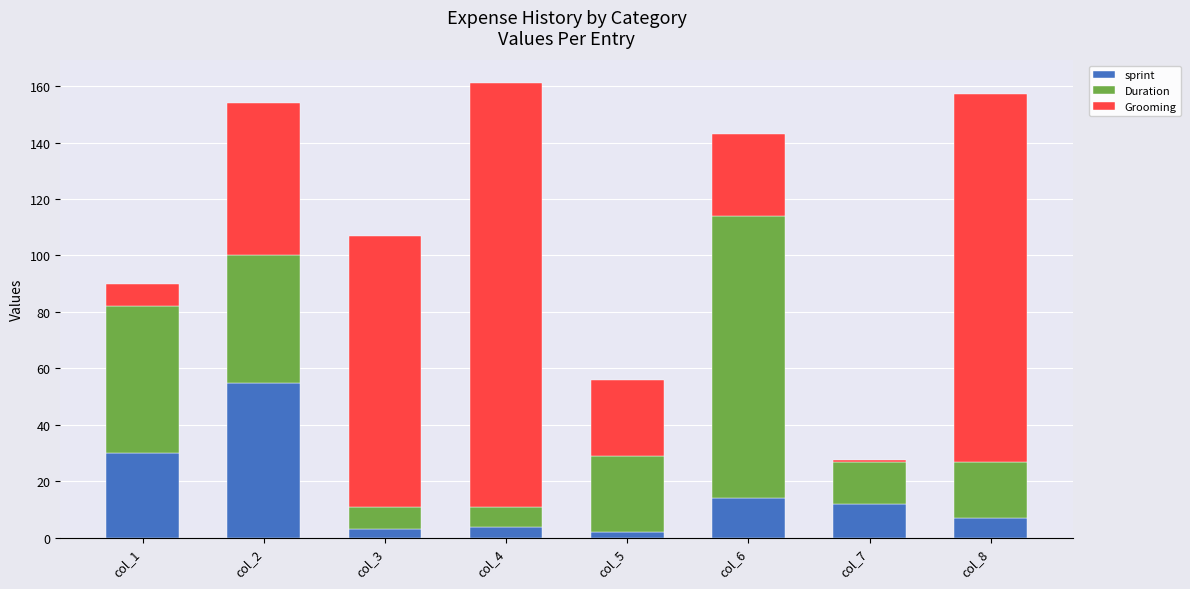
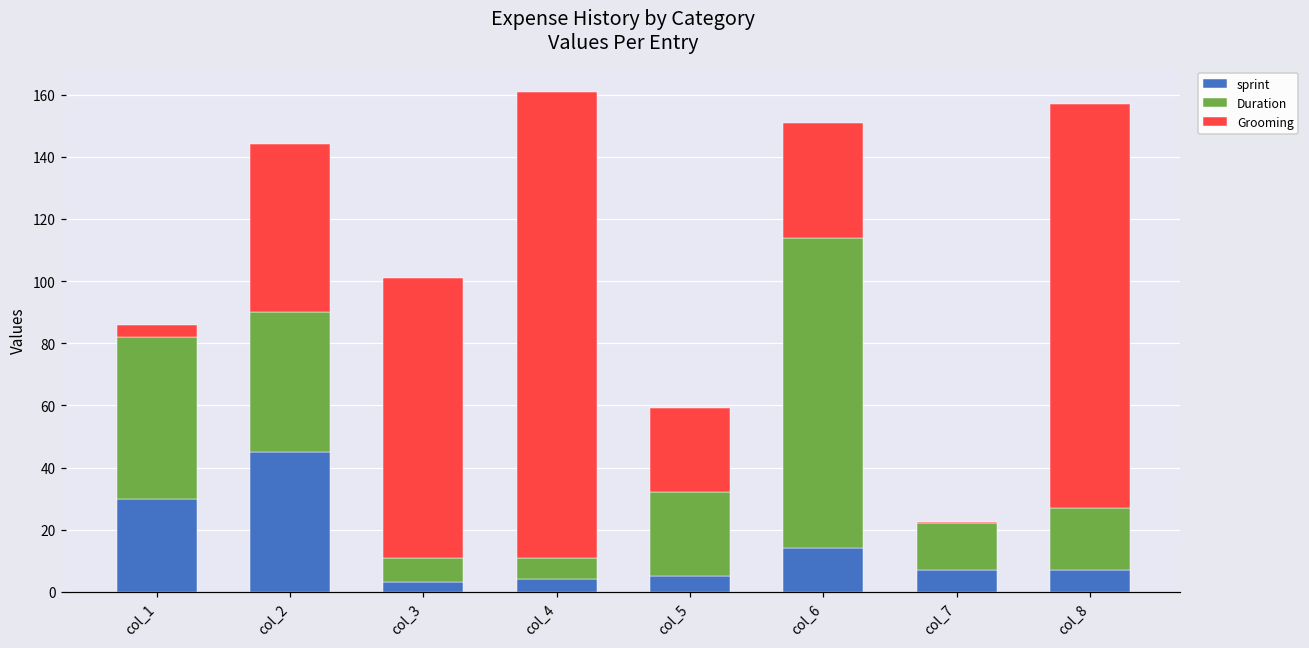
  {
    "sprint": {
      "col_1": 30,
-     "col_2": 55,
+     "col_2": 45,
      "col_3": 3,
      "col_4": 4,
-     "col_5": 2,
+     "col_5": 5,
      "col_6": 14,
-     "col_7": 12,
+     "col_7": 7,
      "col_8": 7
    },
    "Duration": {
      "col_1": 52,
      "col_2": 45,
      "col_3": 8,
      "col_4": 7,
      "col_5": 27,
      "col_6": 100,
      "col_7": 15,
      "col_8": 20
    },
    "Grooming": {
-     "col_1": 8,
+     "col_1": 4,
      "col_2": 54,
-     "col_3": 96,
+     "col_3": 90,
      "col_4": 150,
      "col_5": 27,
-     "col_6": 29,
+     "col_6": 37,
      "col_8": 130
    }
  }
